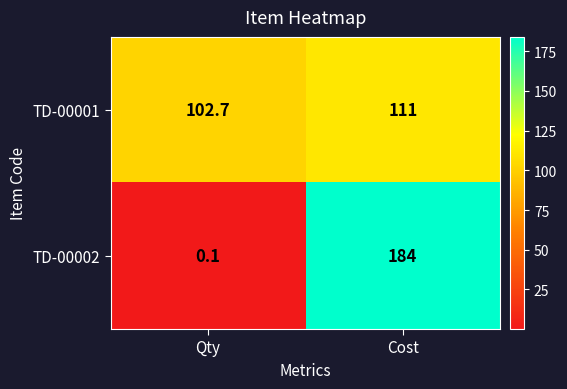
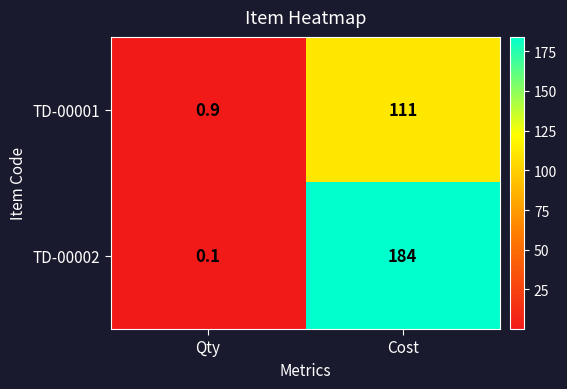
  {
    "TD-00001": {
-     "Qty": 102.7,
+     "Qty": 0.9,
      "Cost": 111
    },
    "TD-00002": {
      "Qty": 0.1,
      "Cost": 184
    }
  }
